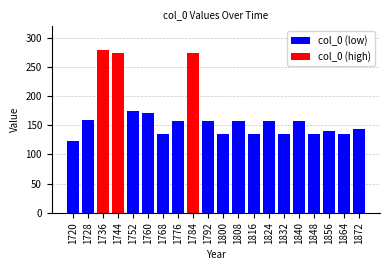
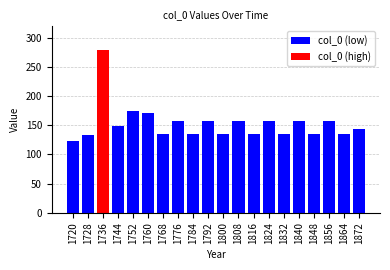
  {
    "1720": 120,
-   "1728": 160,
+   "1728": 130,
    "1736": 280,
-   "1744": 280,
+   "1744": 150,
    "1752": 180,
    "1760": 170,
    "1768": 140,
    "1776": 160,
-   "1784": 280,
+   "1784": 140,
    "1792": 160,
    "1800": 140,
    "1808": 160,
    "1816": 140,
    "1824": 160,
    "1832": 140,
    "1840": 160,
    "1848": 140,
-   "1856": 140,
+   "1856": 160,
    "1864": 140,
    "1872": 140
  }
